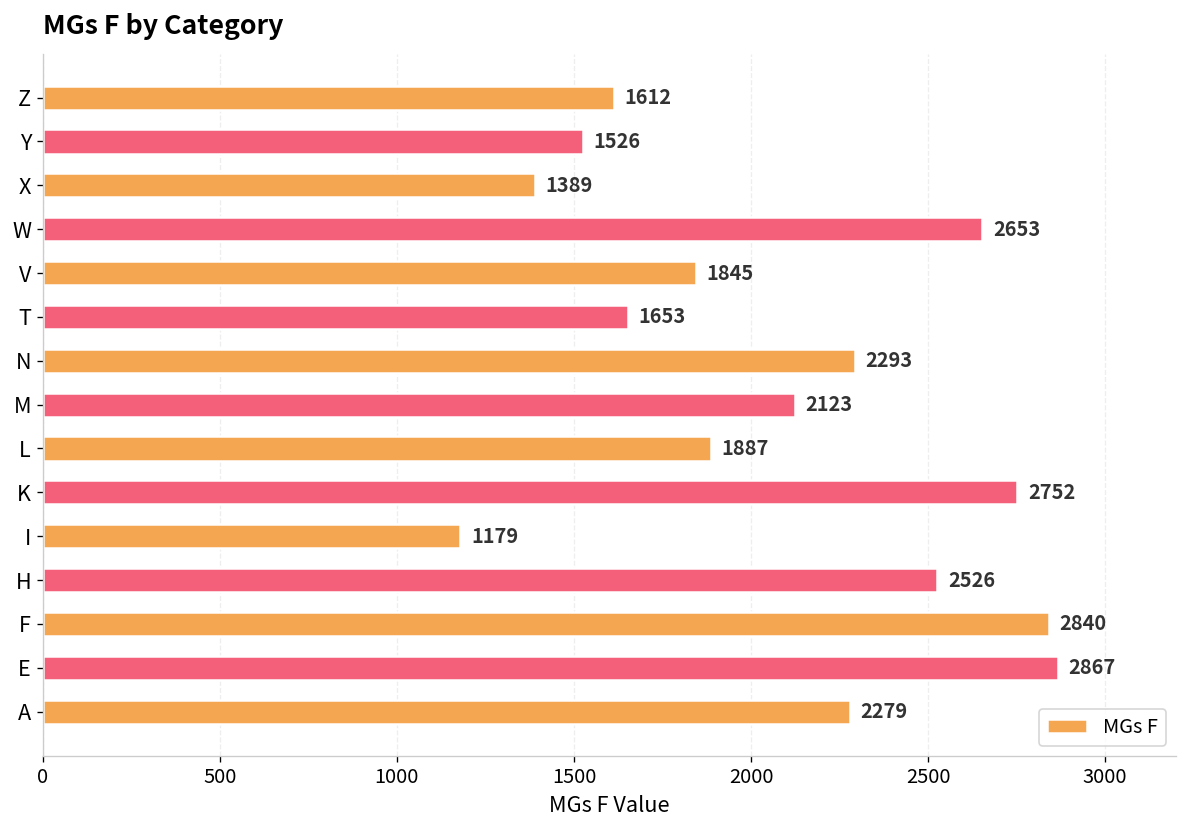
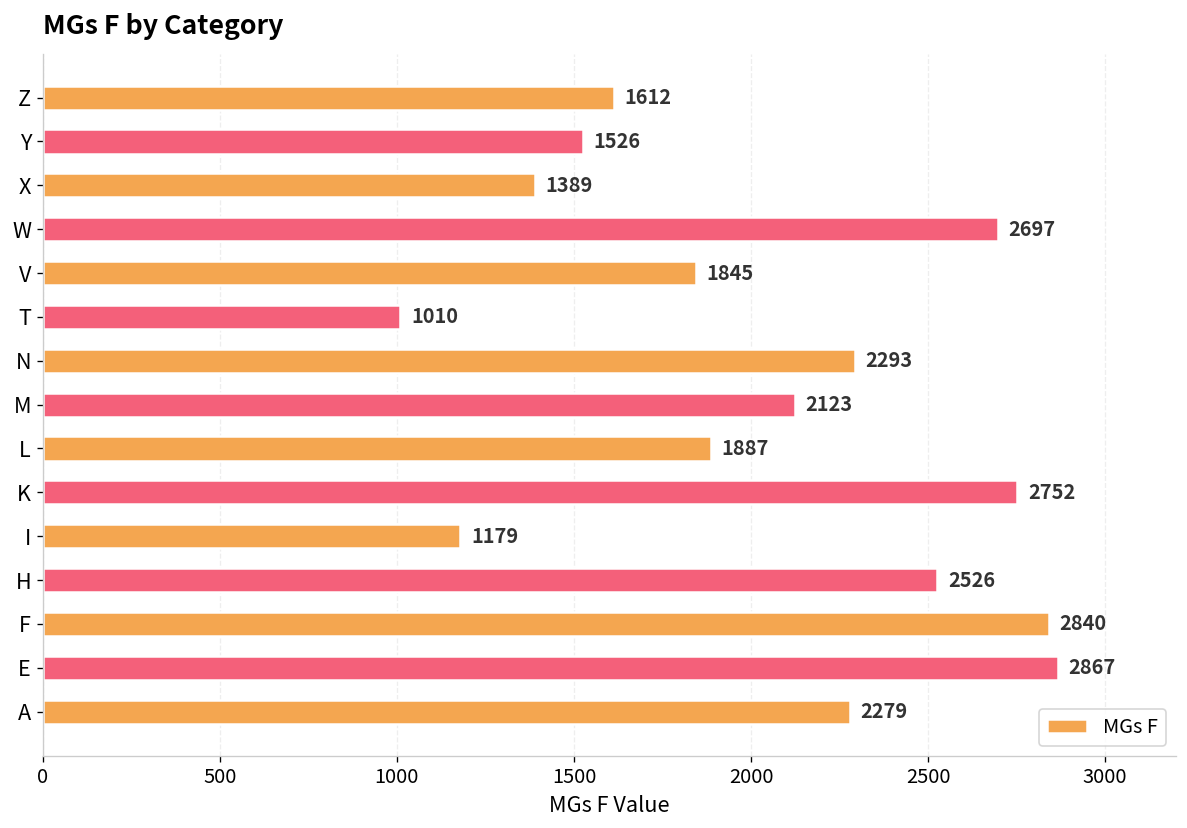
  {
    "Z": 1612,
    "Y": 1526,
    "X": 1389,
-   "W": 2653,
+   "W": 2697,
    "V": 1845,
-   "T": 1653,
+   "T": 1010,
    "N": 2293,
    "M": 2123,
    "L": 1887,
    "K": 2752,
    "I": 1179,
    "H": 2526,
    "F": 2840,
    "E": 2867,
    "A": 2279
  }
